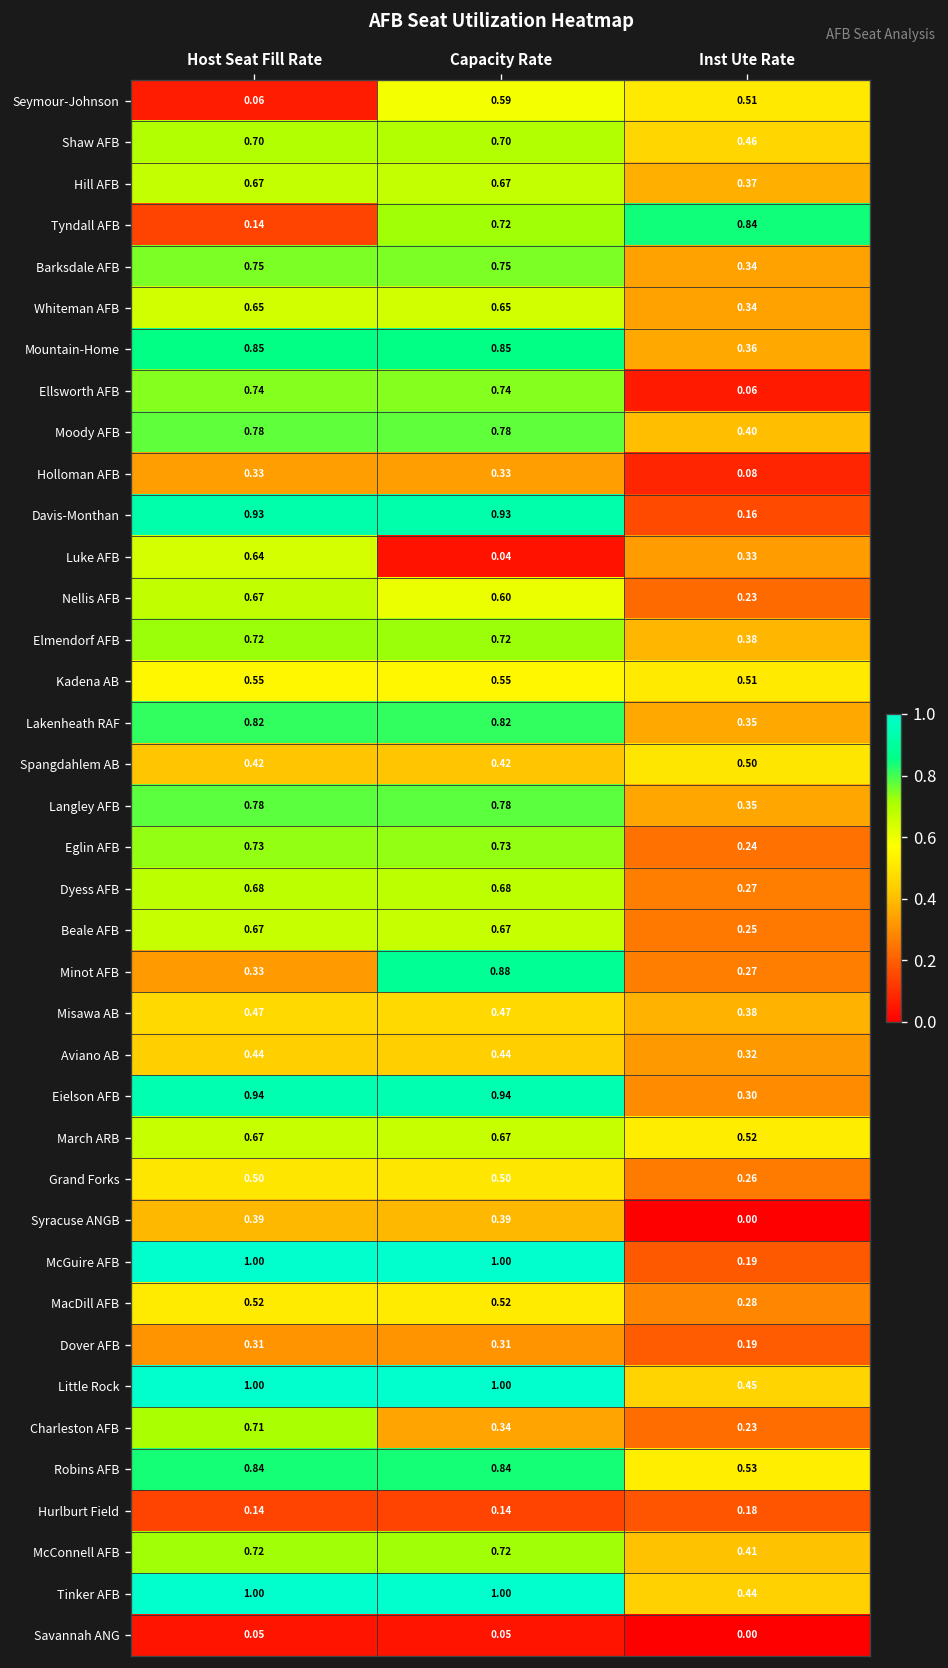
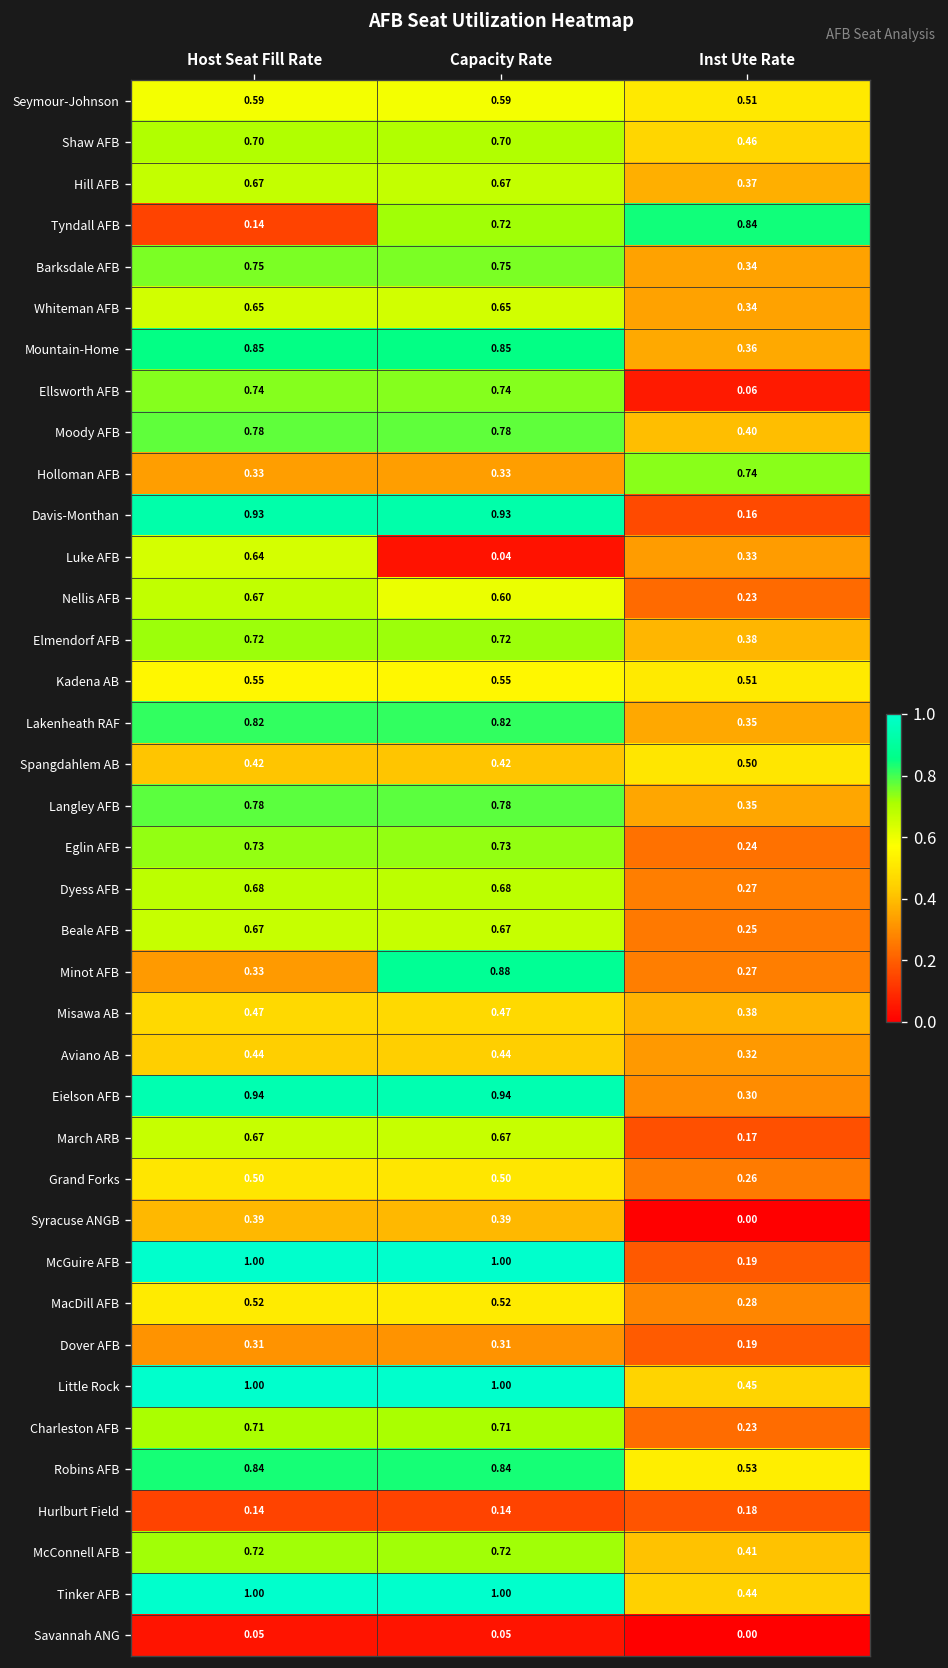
  {
    "Seymour-Johnson": {
-     "Host Seat Fill Rate": 0.06,
+     "Host Seat Fill Rate": 0.59,
      "Capacity Rate": 0.59,
      "Inst Ute Rate": 0.51
    },
    "Shaw AFB": {
      "Host Seat Fill Rate": 0.70,
      "Capacity Rate": 0.70,
      "Inst Ute Rate": 0.46
    },
    "Hill AFB": {
      "Host Seat Fill Rate": 0.67,
      "Capacity Rate": 0.67,
      "Inst Ute Rate": 0.37
    },
    "Tyndall AFB": {
      "Host Seat Fill Rate": 0.14,
      "Capacity Rate": 0.72,
      "Inst Ute Rate": 0.84
    },
    "Barksdale AFB": {
      "Host Seat Fill Rate": 0.75,
      "Capacity Rate": 0.75,
      "Inst Ute Rate": 0.34
    },
    "Whiteman AFB": {
      "Host Seat Fill Rate": 0.65,
      "Capacity Rate": 0.65,
      "Inst Ute Rate": 0.34
    },
    "Mountain-Home": {
      "Host Seat Fill Rate": 0.85,
      "Capacity Rate": 0.85,
      "Inst Ute Rate": 0.36
    },
    "Ellsworth AFB": {
      "Host Seat Fill Rate": 0.74,
      "Capacity Rate": 0.74,
      "Inst Ute Rate": 0.06
    },
    "Moody AFB": {
      "Host Seat Fill Rate": 0.78,
      "Capacity Rate": 0.78,
      "Inst Ute Rate": 0.40
    },
    "Holloman AFB": {
      "Host Seat Fill Rate": 0.33,
      "Capacity Rate": 0.33,
-     "Inst Ute Rate": 0.08
+     "Inst Ute Rate": 0.74
    },
    "Davis-Monthan": {
      "Host Seat Fill Rate": 0.93,
      "Capacity Rate": 0.93,
      "Inst Ute Rate": 0.16
    },
    "Luke AFB": {
      "Host Seat Fill Rate": 0.64,
      "Capacity Rate": 0.04,
      "Inst Ute Rate": 0.33
    },
    "Nellis AFB": {
      "Host Seat Fill Rate": 0.67,
      "Capacity Rate": 0.60,
      "Inst Ute Rate": 0.23
    },
    "Elmendorf AFB": {
      "Host Seat Fill Rate": 0.72,
      "Capacity Rate": 0.72,
      "Inst Ute Rate": 0.38
    },
    "Kadena AB": {
      "Host Seat Fill Rate": 0.55,
      "Capacity Rate": 0.55,
      "Inst Ute Rate": 0.51
    },
    "Lakenheath RAF": {
      "Host Seat Fill Rate": 0.82,
      "Capacity Rate": 0.82,
      "Inst Ute Rate": 0.35
    },
    "Spangdahlem AB": {
      "Host Seat Fill Rate": 0.42,
      "Capacity Rate": 0.42,
      "Inst Ute Rate": 0.50
    },
    "Langley AFB": {
      "Host Seat Fill Rate": 0.78,
      "Capacity Rate": 0.78,
      "Inst Ute Rate": 0.35
    },
    "Eglin AFB": {
      "Host Seat Fill Rate": 0.73,
      "Capacity Rate": 0.73,
      "Inst Ute Rate": 0.24
    },
    "Dyess AFB": {
      "Host Seat Fill Rate": 0.68,
      "Capacity Rate": 0.68,
      "Inst Ute Rate": 0.27
    },
    "Beale AFB": {
      "Host Seat Fill Rate": 0.67,
      "Capacity Rate": 0.67,
      "Inst Ute Rate": 0.25
    },
    "Minot AFB": {
      "Host Seat Fill Rate": 0.33,
      "Capacity Rate": 0.88,
      "Inst Ute Rate": 0.27
    },
    "Misawa AB": {
      "Host Seat Fill Rate": 0.47,
      "Capacity Rate": 0.47,
      "Inst Ute Rate": 0.38
    },
    "Aviano AB": {
      "Host Seat Fill Rate": 0.44,
      "Capacity Rate": 0.44,
      "Inst Ute Rate": 0.32
    },
    "Eielson AFB": {
      "Host Seat Fill Rate": 0.94,
      "Capacity Rate": 0.94,
      "Inst Ute Rate": 0.30
    },
    "March ARB": {
      "Host Seat Fill Rate": 0.67,
      "Capacity Rate": 0.67,
-     "Inst Ute Rate": 0.52
+     "Inst Ute Rate": 0.17
    },
    "Grand Forks": {
      "Host Seat Fill Rate": 0.50,
      "Capacity Rate": 0.50,
      "Inst Ute Rate": 0.26
    },
    "Syracuse ANGB": {
      "Host Seat Fill Rate": 0.39,
      "Capacity Rate": 0.39,
      "Inst Ute Rate": 0.00
    },
    "McGuire AFB": {
      "Host Seat Fill Rate": 1.00,
      "Capacity Rate": 1.00,
      "Inst Ute Rate": 0.19
    },
    "MacDill AFB": {
      "Host Seat Fill Rate": 0.52,
      "Capacity Rate": 0.52,
      "Inst Ute Rate": 0.28
    },
    "Dover AFB": {
      "Host Seat Fill Rate": 0.31,
      "Capacity Rate": 0.31,
      "Inst Ute Rate": 0.19
    },
    "Little Rock": {
      "Host Seat Fill Rate": 1.00,
      "Capacity Rate": 1.00,
      "Inst Ute Rate": 0.45
    },
    "Charleston AFB": {
      "Host Seat Fill Rate": 0.71,
-     "Capacity Rate": 0.34,
+     "Capacity Rate": 0.71,
      "Inst Ute Rate": 0.23
    },
    "Robins AFB": {
      "Host Seat Fill Rate": 0.84,
      "Capacity Rate": 0.84,
      "Inst Ute Rate": 0.53
    },
    "Hurlburt Field": {
      "Host Seat Fill Rate": 0.14,
      "Capacity Rate": 0.14,
      "Inst Ute Rate": 0.18
    },
    "McConnell AFB": {
      "Host Seat Fill Rate": 0.72,
      "Capacity Rate": 0.72,
      "Inst Ute Rate": 0.41
    },
    "Tinker AFB": {
      "Host Seat Fill Rate": 1.00,
      "Capacity Rate": 1.00,
      "Inst Ute Rate": 0.44
    },
    "Savannah ANG": {
      "Host Seat Fill Rate": 0.05,
      "Capacity Rate": 0.05,
      "Inst Ute Rate": 0.00
    }
  }
